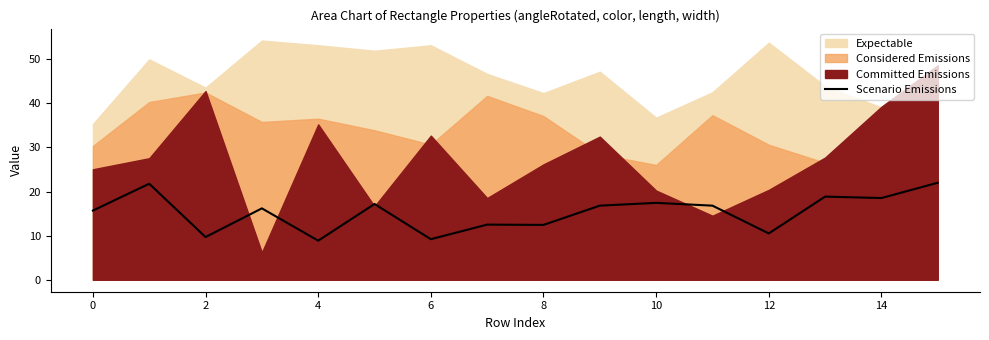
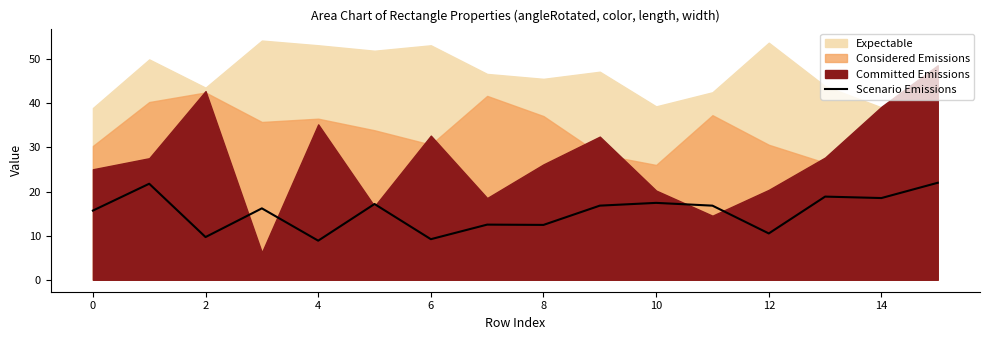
  {
    "Expectable": {
-     "0": 35,
+     "0": 39,
      "2": 44,
      "4": 53,
      "6": 53,
-     "8": 42,
-     "10": 37,
+     "8": 46,
+     "10": 39,
      "12": 54
    },
    "Scenario Emissions": {
      "0": 16,
      "2": 10,
      "4": 9,
      "6": 9,
      "8": 12,
      "10": 17,
      "12": 11,
      "14": 19
    },
    "Considered Emissions": {
      "0": 30,
      "4": 37,
      "8": 37,
      "10": 26,
      "12": 31
    },
    "Committed Emissions": {
      "0": 25,
      "4": 35,
      "6": 33,
      "8": 26,
      "10": 20,
      "12": 20
    }
  }
